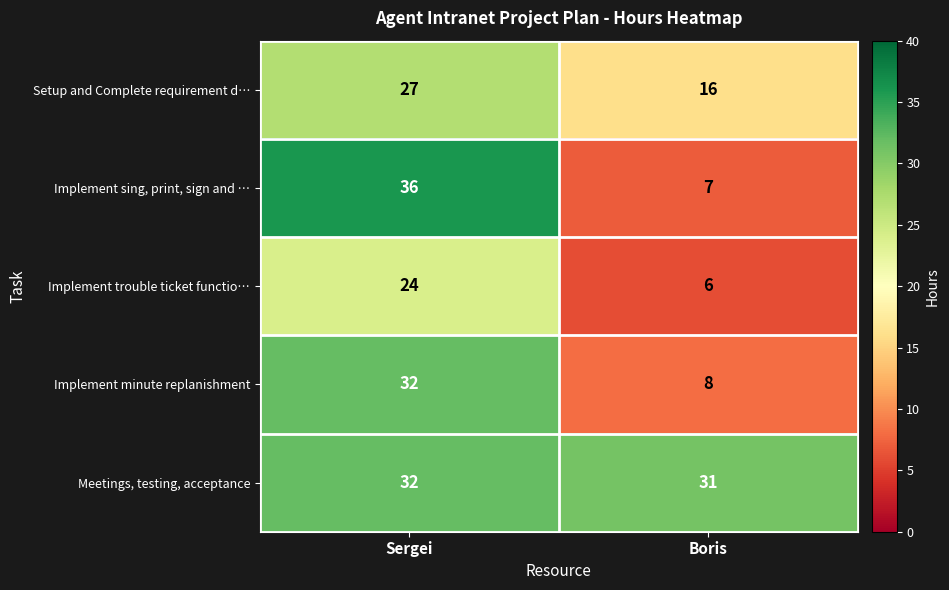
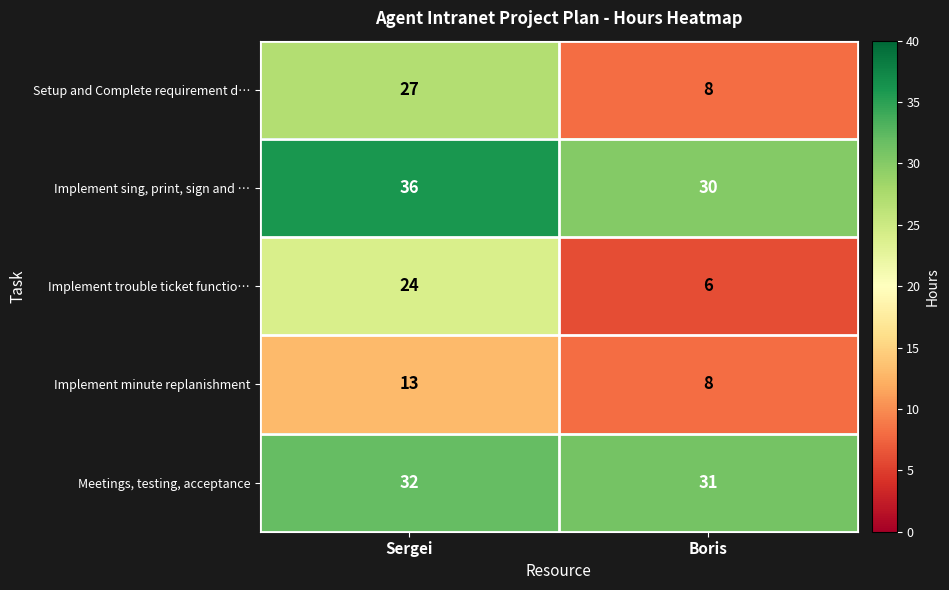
  {
    "Setup and Complete requirement d…": {
      "Sergei": 27,
-     "Boris": 16
+     "Boris": 8
    },
    "Implement sing, print, sign and …": {
      "Sergei": 36,
-     "Boris": 7
+     "Boris": 30
    },
    "Implement trouble ticket functio…": {
      "Sergei": 24,
      "Boris": 6
    },
    "Implement minute replanishment": {
-     "Sergei": 32,
+     "Sergei": 13,
      "Boris": 8
    },
    "Meetings, testing, acceptance": {
      "Sergei": 32,
      "Boris": 31
    }
  }
